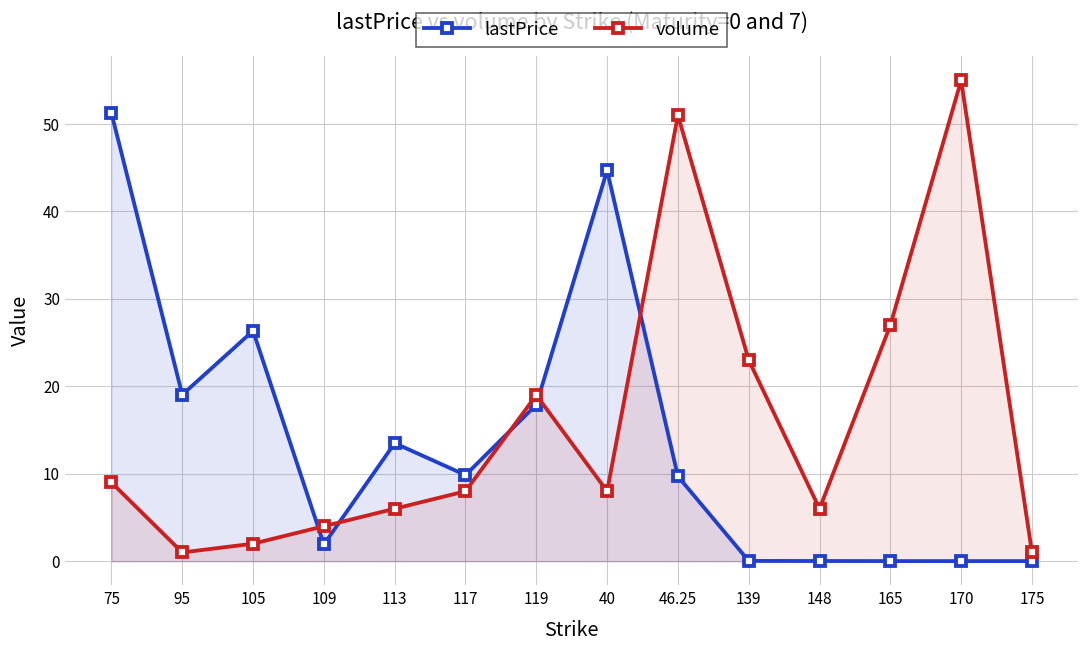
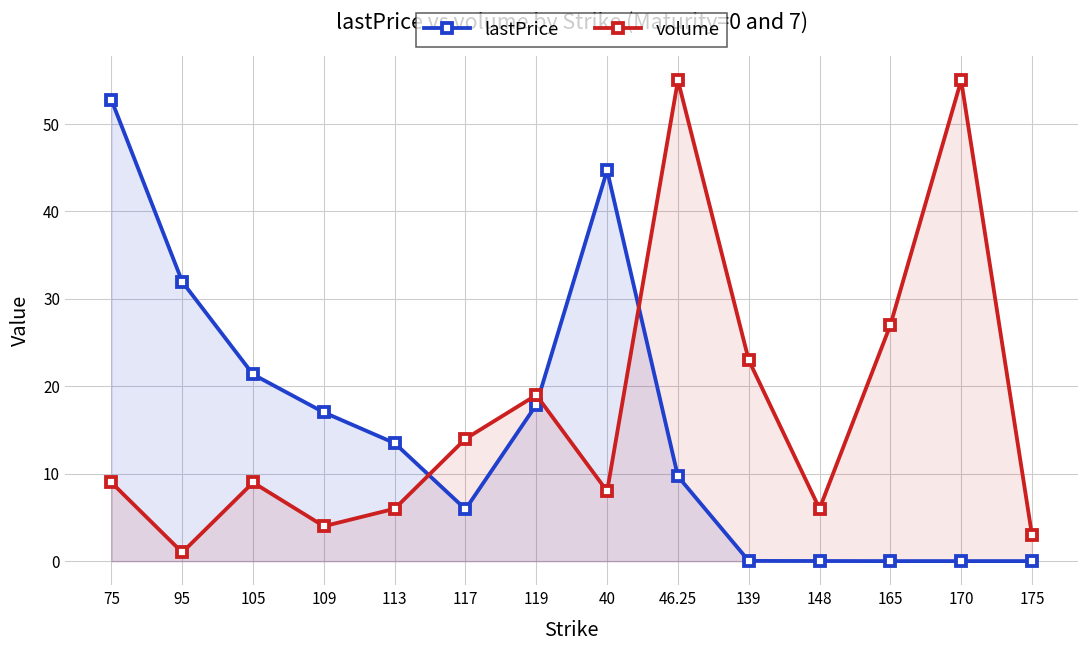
  {
    "lastPrice": {
-     "75": 51,
-     "95": 19,
-     "105": 26,
-     "109": 2,
+     "75": 53,
+     "95": 32,
+     "105": 21,
+     "109": 17,
      "113": 14,
-     "117": 10,
+     "117": 6,
      "119": 18,
      "40": 45,
      "46.25": 10,
      "139": 0,
      "148": 0,
      "165": 0,
      "170": 0,
      "175": 0
    },
    "volume": {
      "75": 9,
      "95": 1,
-     "105": 2,
+     "105": 9,
      "109": 4,
      "113": 6,
-     "117": 8,
+     "117": 14,
      "119": 19,
      "40": 8,
-     "46.25": 51,
+     "46.25": 55,
      "139": 23,
      "148": 6,
      "165": 27,
      "170": 55,
-     "175": 1
+     "175": 3
    }
  }
